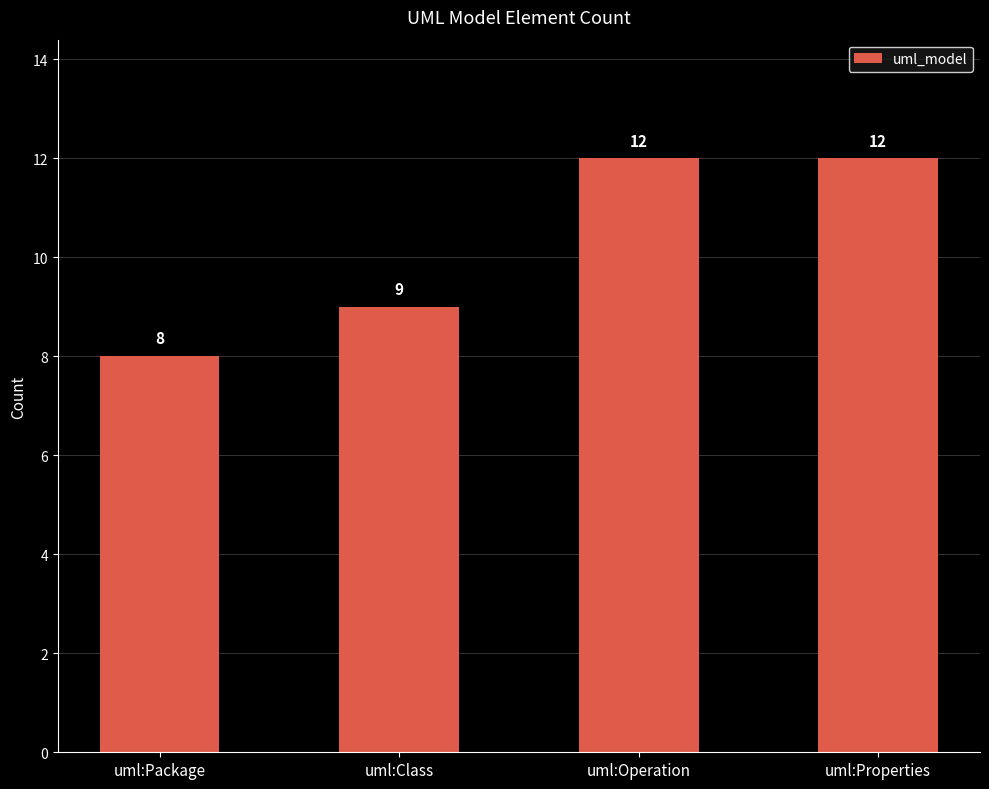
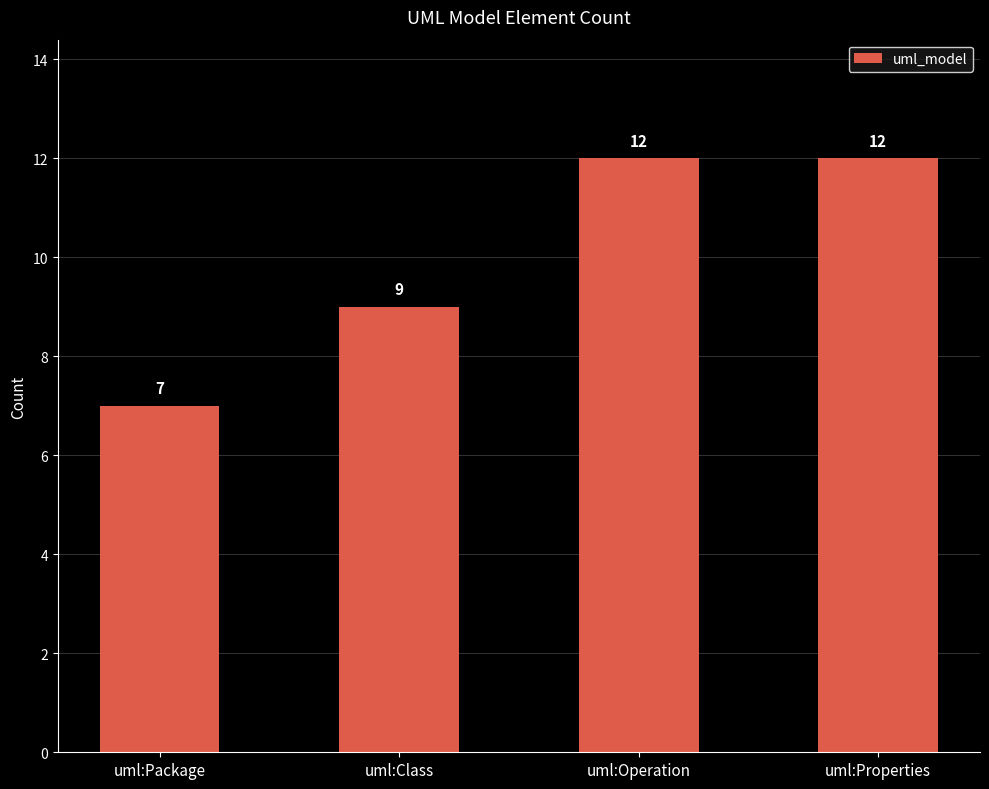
  {
-   "uml:Package": 8,
+   "uml:Package": 7,
    "uml:Class": 9,
    "uml:Operation": 12,
    "uml:Properties": 12
  }
